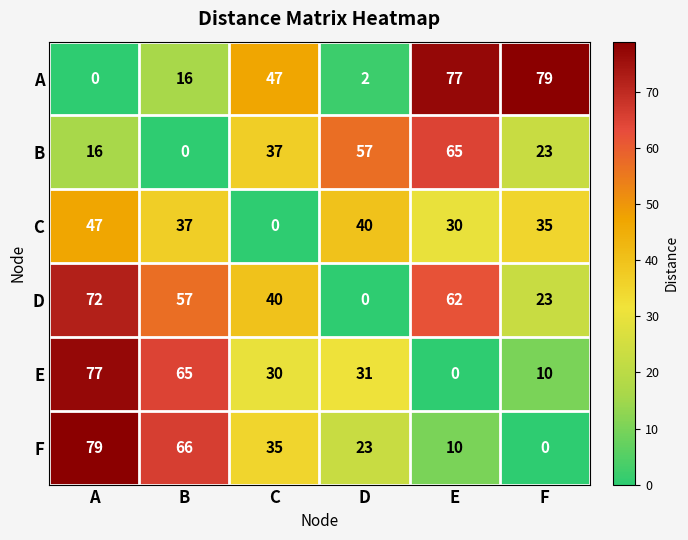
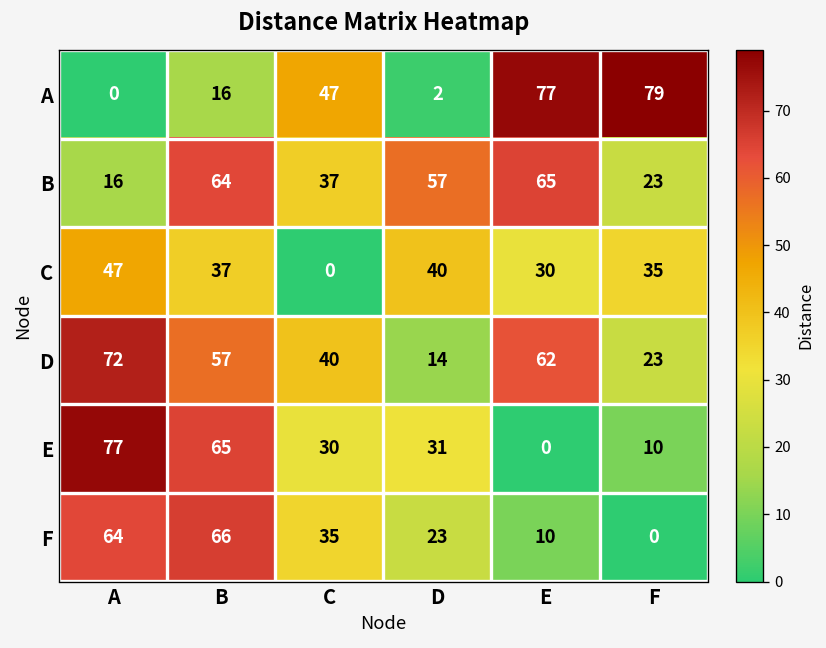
  {
    "A": {
      "A": 0,
      "B": 16,
      "C": 47,
      "D": 2,
      "E": 77,
      "F": 79
    },
    "B": {
      "A": 16,
-     "B": 0,
+     "B": 64,
      "C": 37,
      "D": 57,
      "E": 65,
      "F": 23
    },
    "C": {
      "A": 47,
      "B": 37,
      "C": 0,
      "D": 40,
      "E": 30,
      "F": 35
    },
    "D": {
      "A": 72,
      "B": 57,
      "C": 40,
-     "D": 0,
+     "D": 14,
      "E": 62,
      "F": 23
    },
    "E": {
      "A": 77,
      "B": 65,
      "C": 30,
      "D": 31,
      "E": 0,
      "F": 10
    },
    "F": {
-     "A": 79,
+     "A": 64,
      "B": 66,
      "C": 35,
      "D": 23,
      "E": 10,
      "F": 0
    }
  }
